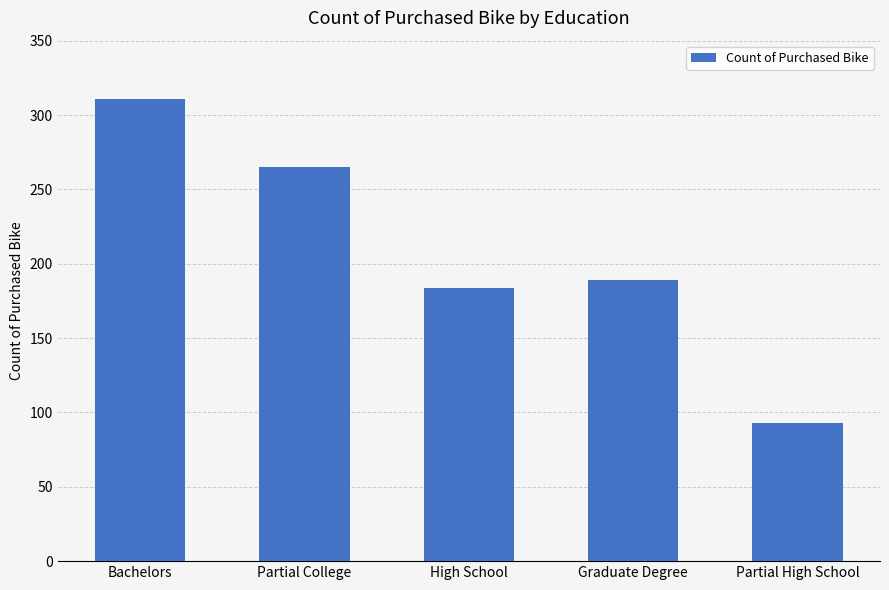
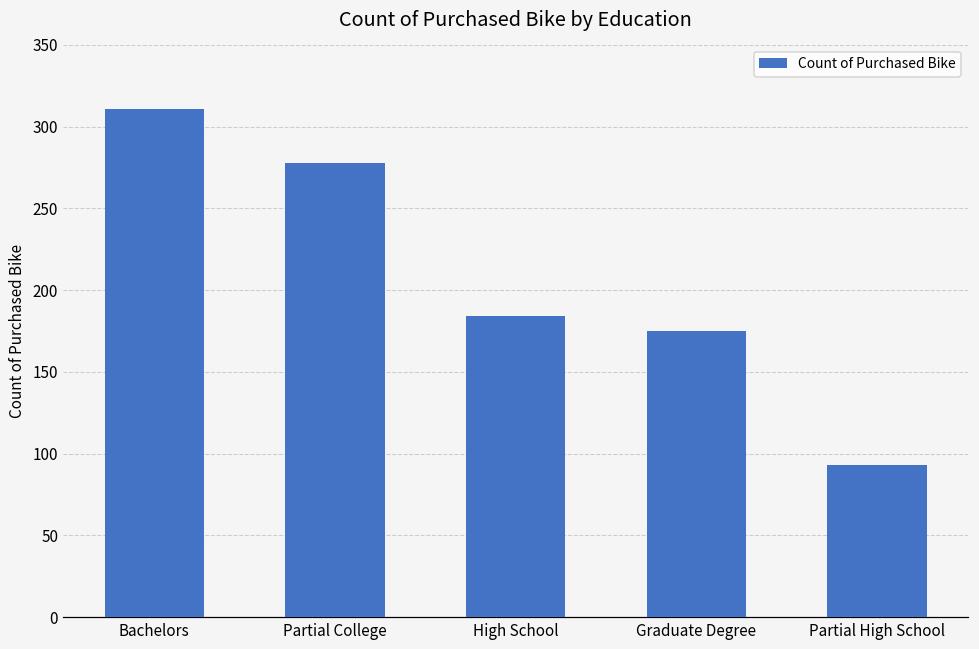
  {
    "Bachelors": 311,
-   "Partial College": 265,
+   "Partial College": 278,
    "High School": 184,
-   "Graduate Degree": 189,
+   "Graduate Degree": 175,
    "Partial High School": 93
  }
